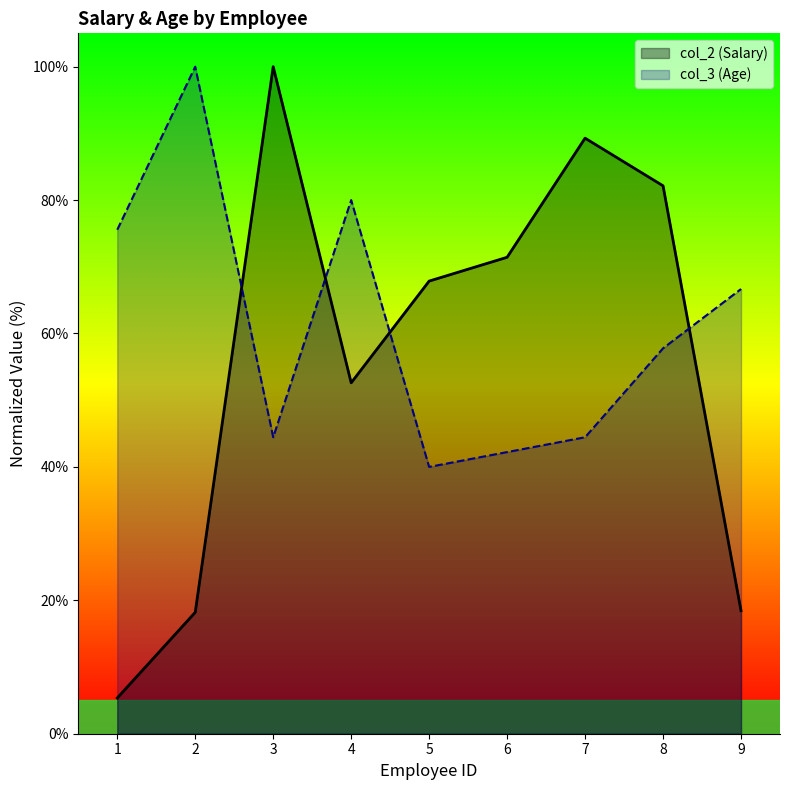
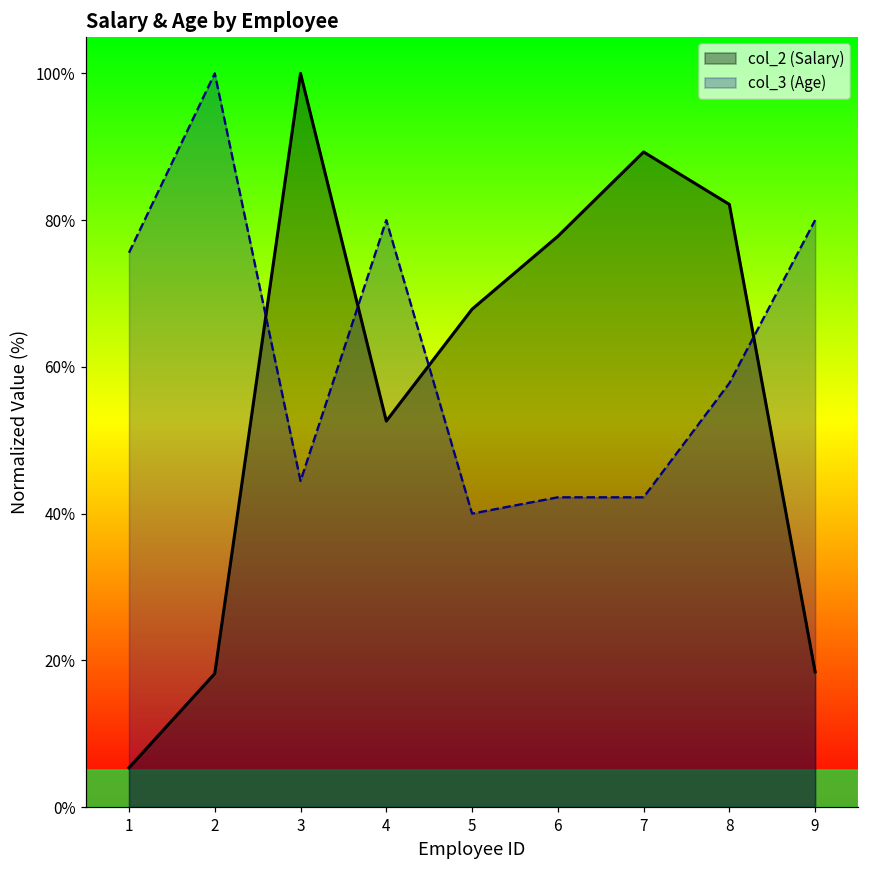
  {
    "col_2 (Salary)": {
      "1": "5%",
      "2": "18%",
      "3": "100%",
      "4": "53%",
      "5": "68%",
-     "6": "71%",
+     "6": "78%",
      "7": "89%",
      "8": "82%",
      "9": "18%"
    },
    "col_3 (Age)": {
      "1": "76%",
      "2": "100%",
      "3": "44%",
      "4": "80%",
      "5": "40%",
      "6": "42%",
-     "7": "44%",
+     "7": "42%",
      "8": "58%",
-     "9": "67%"
+     "9": "80%"
    }
  }
